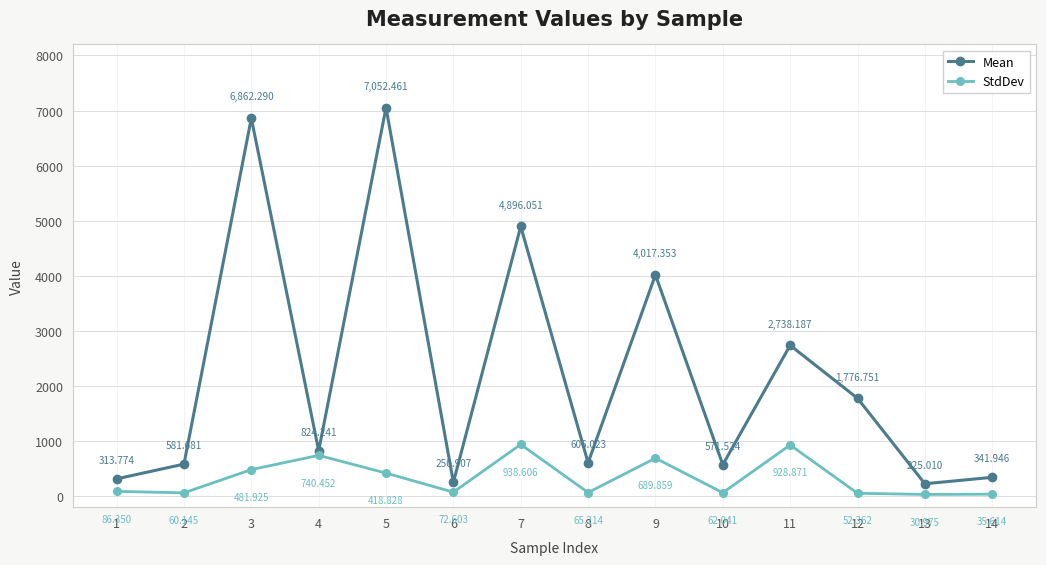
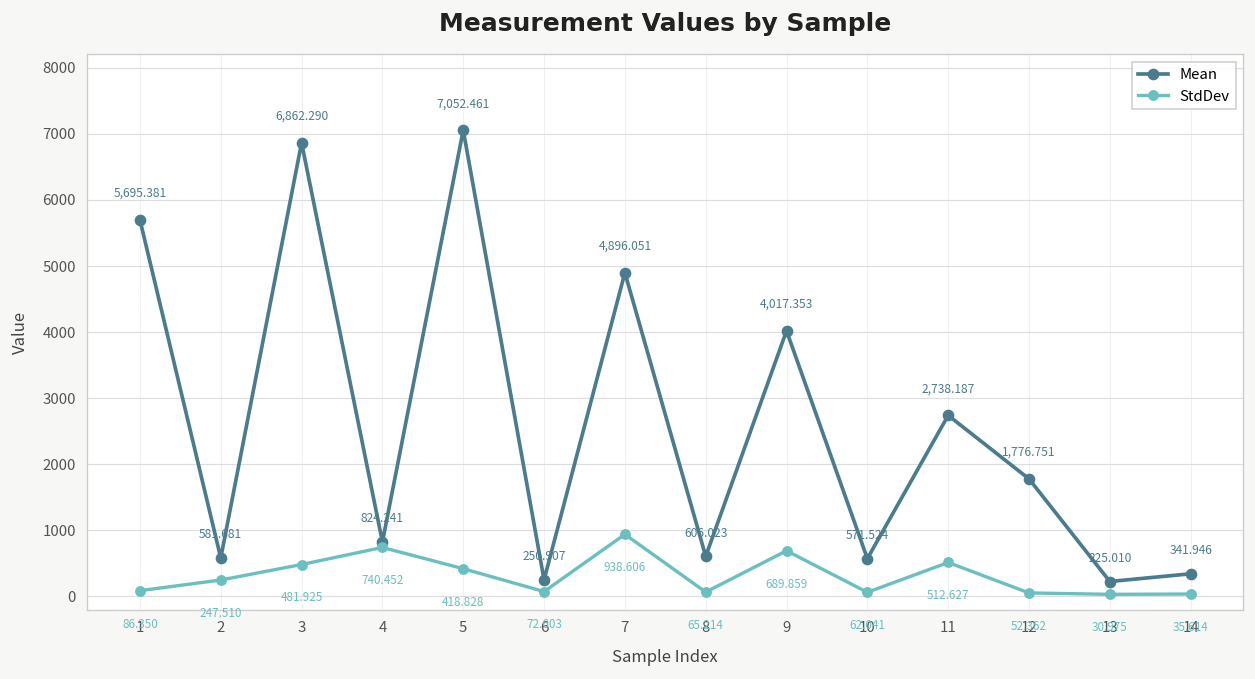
  {
    "Mean": {
-     "1": "313.774",
+     "1": "5,695.381",
      "2": "581.681",
      "3": "6,862.290",
      "4": "824.241",
      "5": "7,052.461",
      "6": "250.907",
      "7": "4,896.051",
      "8": "606.023",
      "9": "4,017.353",
      "10": "571.524",
      "11": "2,738.187",
      "12": "1,776.751",
      "13": "225.010",
      "14": "341.946"
    },
    "StdDev": {
      "1": "86.350",
-     "2": "60.145",
+     "2": "247.510",
      "3": "481.925",
      "4": "740.452",
      "5": "418.828",
      "6": "72.603",
      "7": "938.606",
      "8": "65.214",
      "9": "689.859",
      "10": "62.041",
-     "11": "928.871",
+     "11": "512.627",
      "12": "52.362",
      "13": "30.975",
      "14": "35.614"
    }
  }
